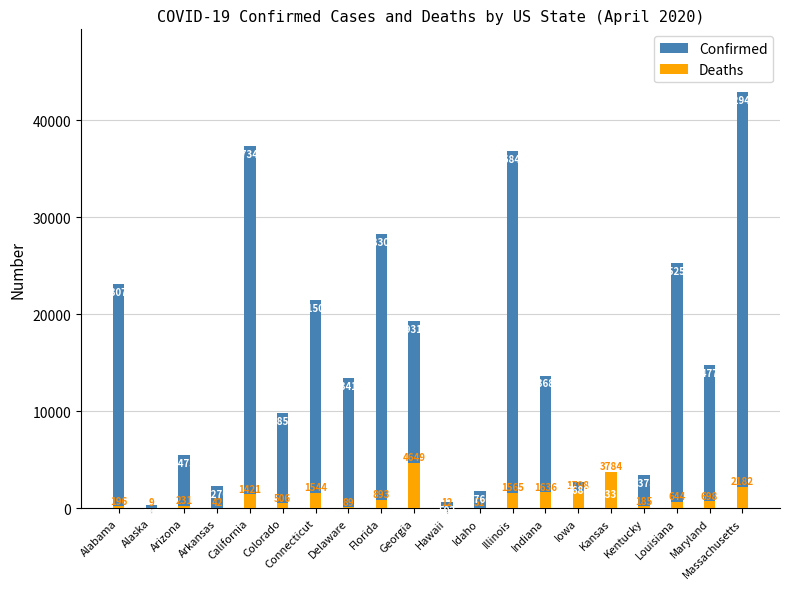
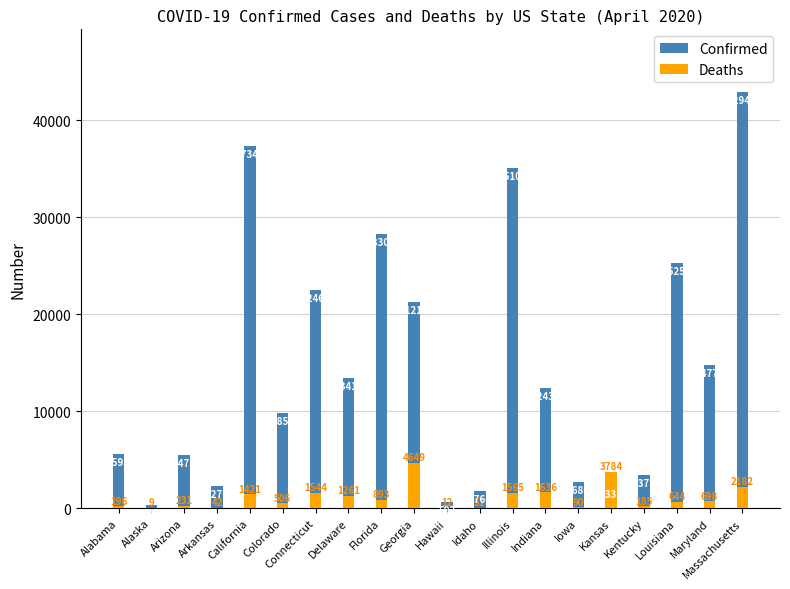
  {
    "Confirmed": {
-     "Alabama": 23000,
-     "Connecticut": 21500,
-     "Georgia": 19000,
-     "Illinois": 37000,
-     "Indiana": 14000
+     "Alabama": 6000,
+     "Connecticut": 22500,
+     "Georgia": 21000,
+     "Illinois": 35000,
+     "Indiana": 12000
    },
    "Deaths": {
      "Alabama": 196,
      "Alaska": 9,
      "Arkansas": 42,
-     "Delaware": 89,
+     "Delaware": 1261,
      "Hawaii": 12,
      "Idaho": 51,
-     "Iowa": 1798,
+     "Iowa": 90,
      "Kansas": 3784,
      "Kentucky": 185
    }
  }
